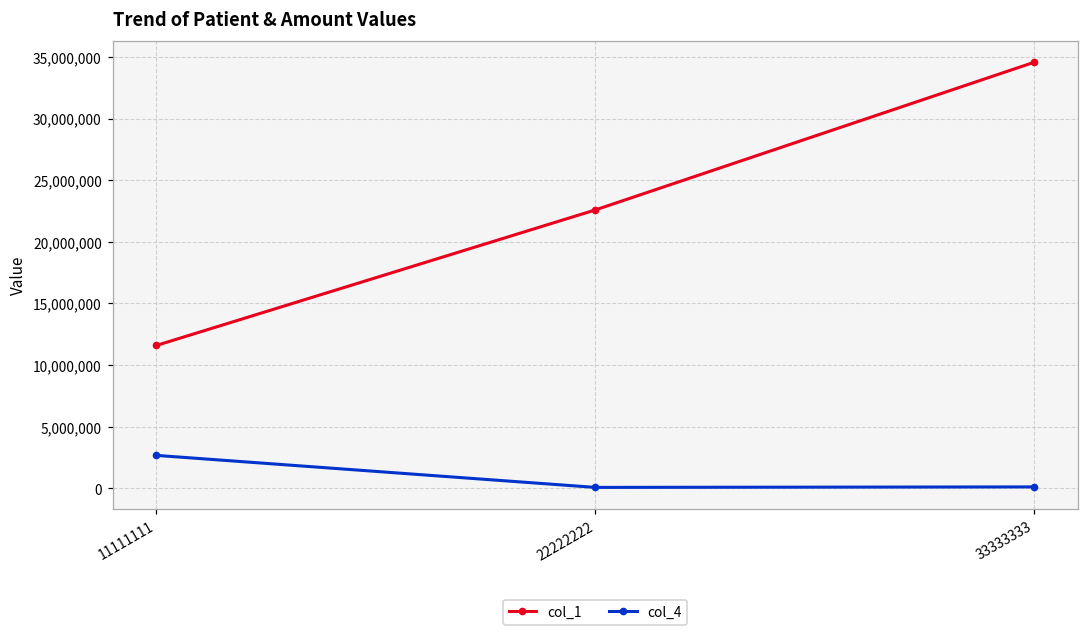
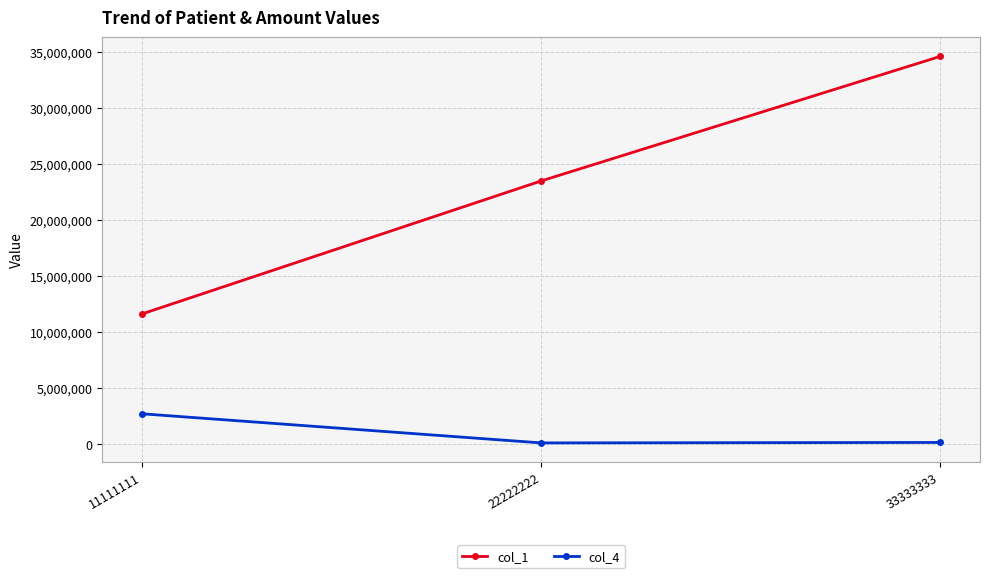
  {
    "col_1": {
      "11111111": "11,600,000",
-     "22222222": "22,600,000",
+     "22222222": "23,500,000",
      "33333333": "34,600,000"
    },
    "col_4": {
      "11111111": "2,700,000",
      "22222222": "100,000",
      "33333333": "100,000"
    }
  }
